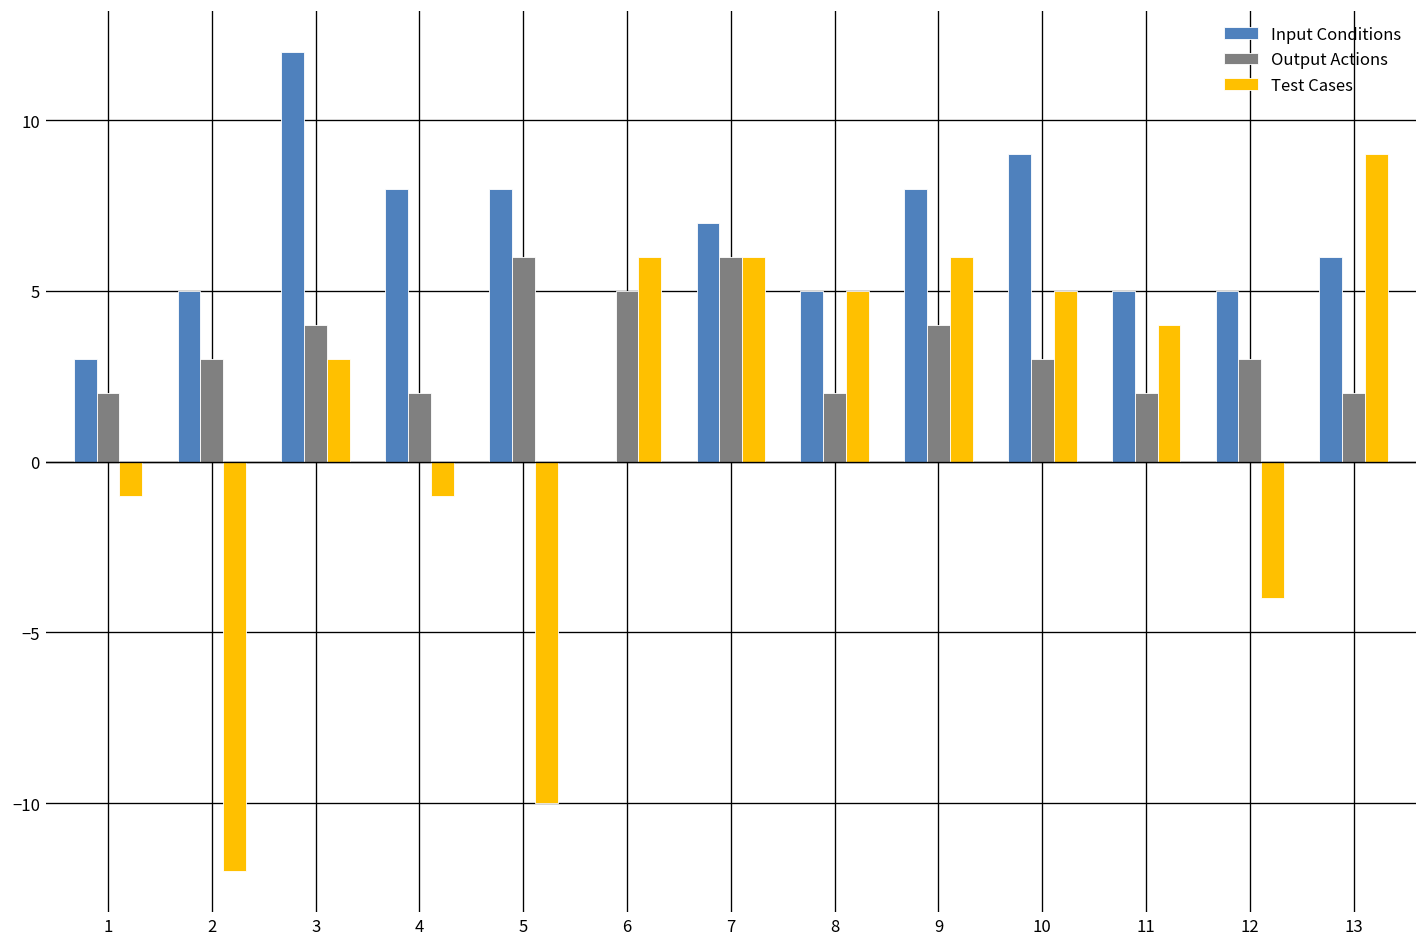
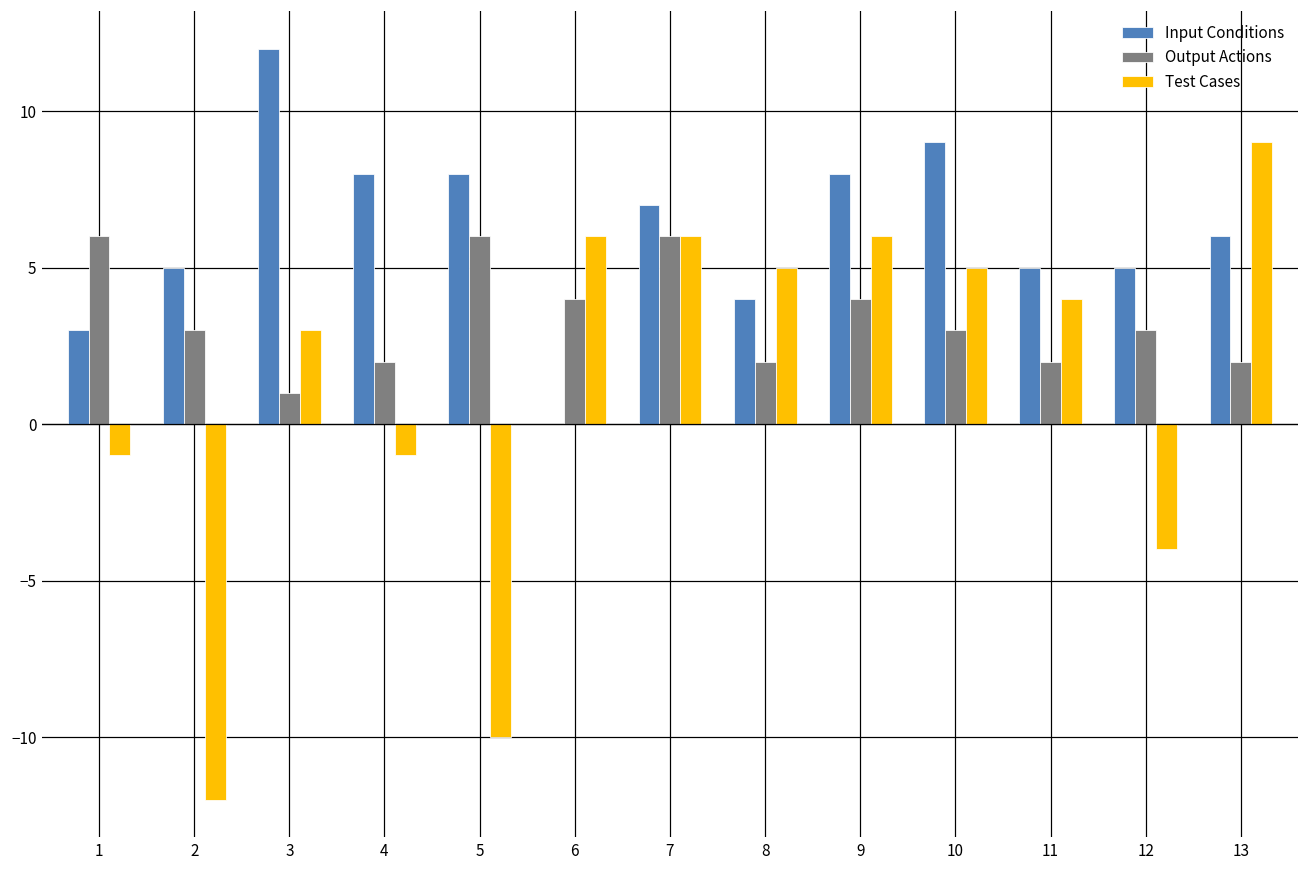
  {
    "Input Conditions": {
      "1": 3,
      "2": 5,
      "3": 12,
      "4": 8,
      "5": 8,
      "6": 0,
      "7": 7,
-     "8": 5,
+     "8": 4,
      "9": 8,
      "10": 9,
      "11": 5,
      "12": 5,
      "13": 6
    },
    "Output Actions": {
-     "1": 2,
+     "1": 6,
      "2": 3,
-     "3": 4,
+     "3": 1,
      "4": 2,
      "5": 6,
-     "6": 5,
+     "6": 4,
      "7": 6,
      "8": 2,
      "9": 4,
      "10": 3,
      "11": 2,
      "12": 3,
      "13": 2
    },
    "Test Cases": {
      "1": -1,
      "2": -12,
      "3": 3,
      "4": -1,
      "5": -10,
      "6": 6,
      "7": 6,
      "8": 5,
      "9": 6,
      "10": 5,
      "11": 4,
      "12": -4,
      "13": 9
    }
  }
